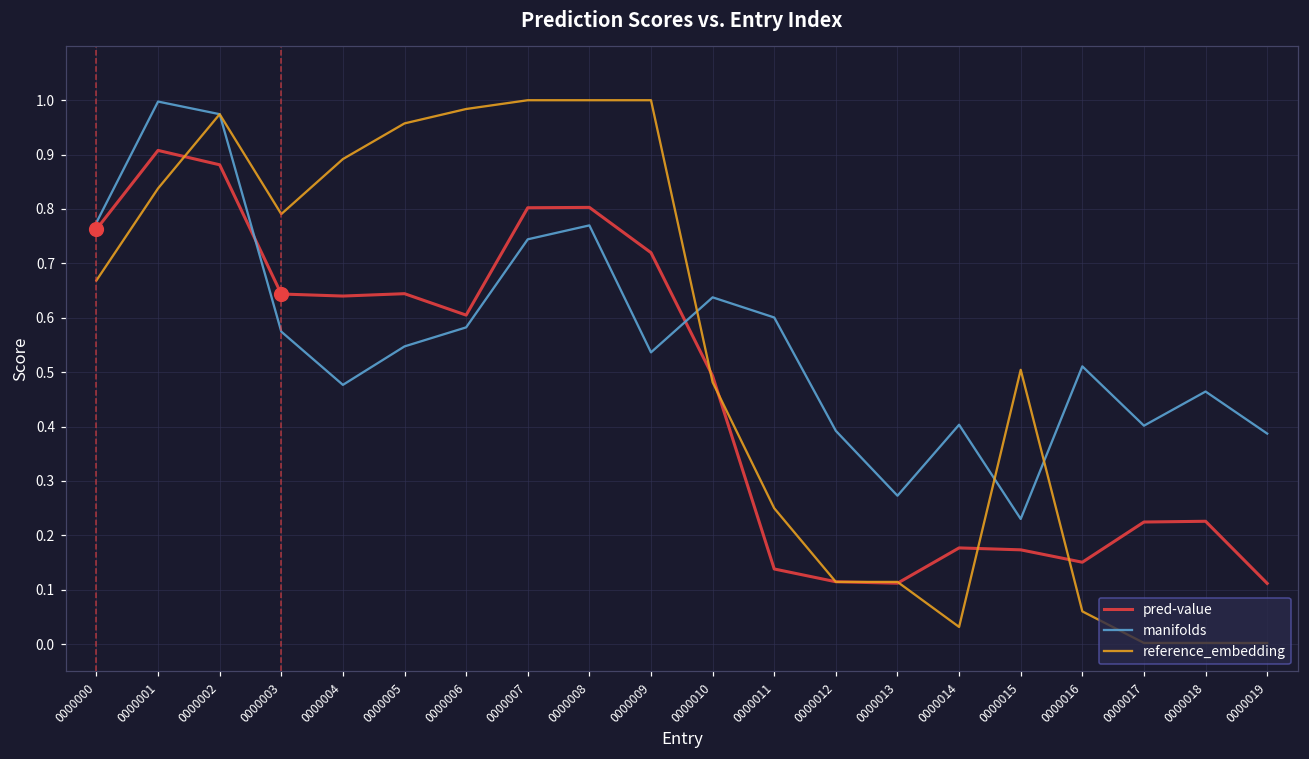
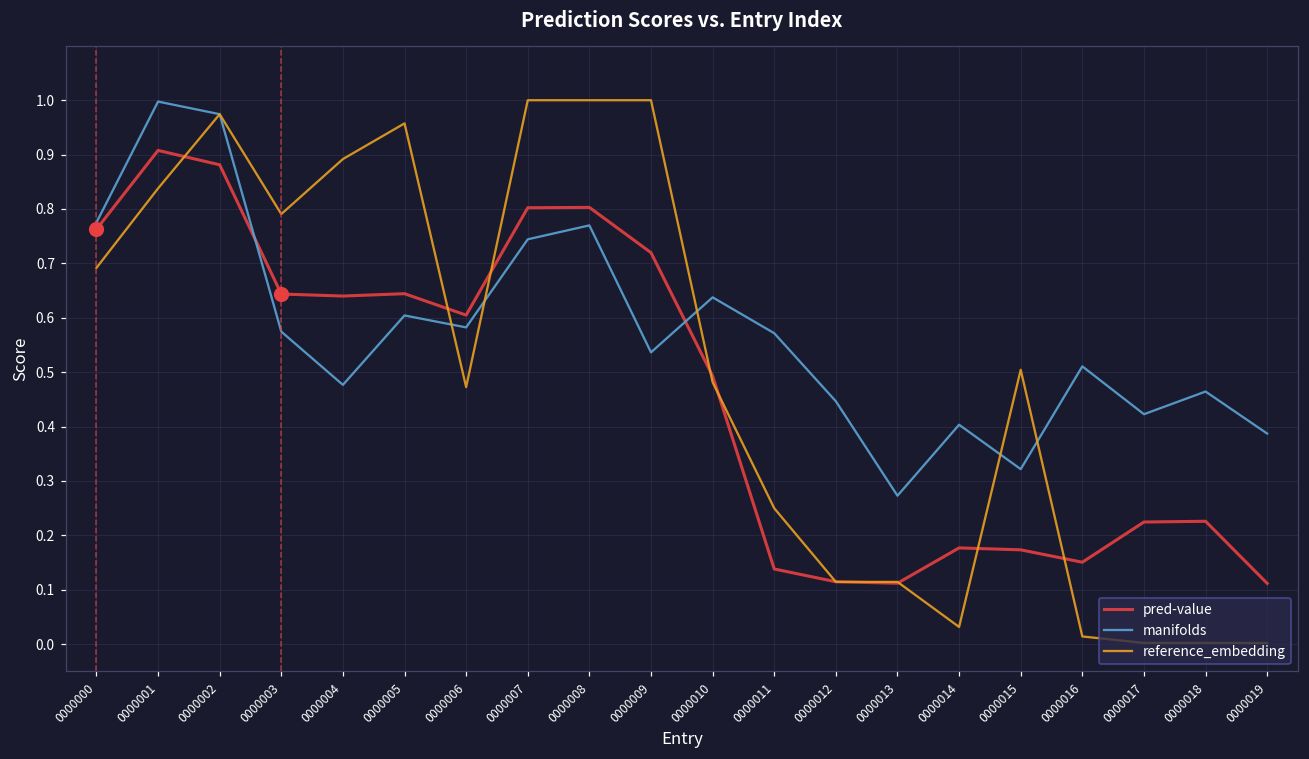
  {
    "manifolds": {
      "0000000": 0.78,
      "0000001": 1.00,
      "0000003": 0.57,
      "0000004": 0.48,
-     "0000005": 0.55,
+     "0000005": 0.60,
      "0000006": 0.58,
      "0000007": 0.74,
      "0000008": 0.77,
      "0000009": 0.54,
      "0000010": 0.64,
-     "0000011": 0.60,
-     "0000012": 0.39,
+     "0000011": 0.57,
+     "0000012": 0.45,
      "0000013": 0.27,
      "0000014": 0.40,
-     "0000015": 0.23,
+     "0000015": 0.32,
      "0000016": 0.51,
-     "0000017": 0.40,
+     "0000017": 0.42,
      "0000018": 0.46,
      "0000019": 0.39
    },
    "reference_embedding": {
-     "0000000": 0.67,
+     "0000000": 0.69,
      "0000001": 0.84,
      "0000003": 0.79,
      "0000004": 0.89,
      "0000005": 0.96,
-     "0000006": 0.98,
+     "0000006": 0.47,
      "0000007": 1.00,
      "0000008": 1.00,
      "0000009": 1.00,
      "0000010": 0.48,
      "0000011": 0.25,
      "0000014": 0.03,
      "0000015": 0.50,
-     "0000016": 0.06
+     "0000016": 0.01
    }
  }
